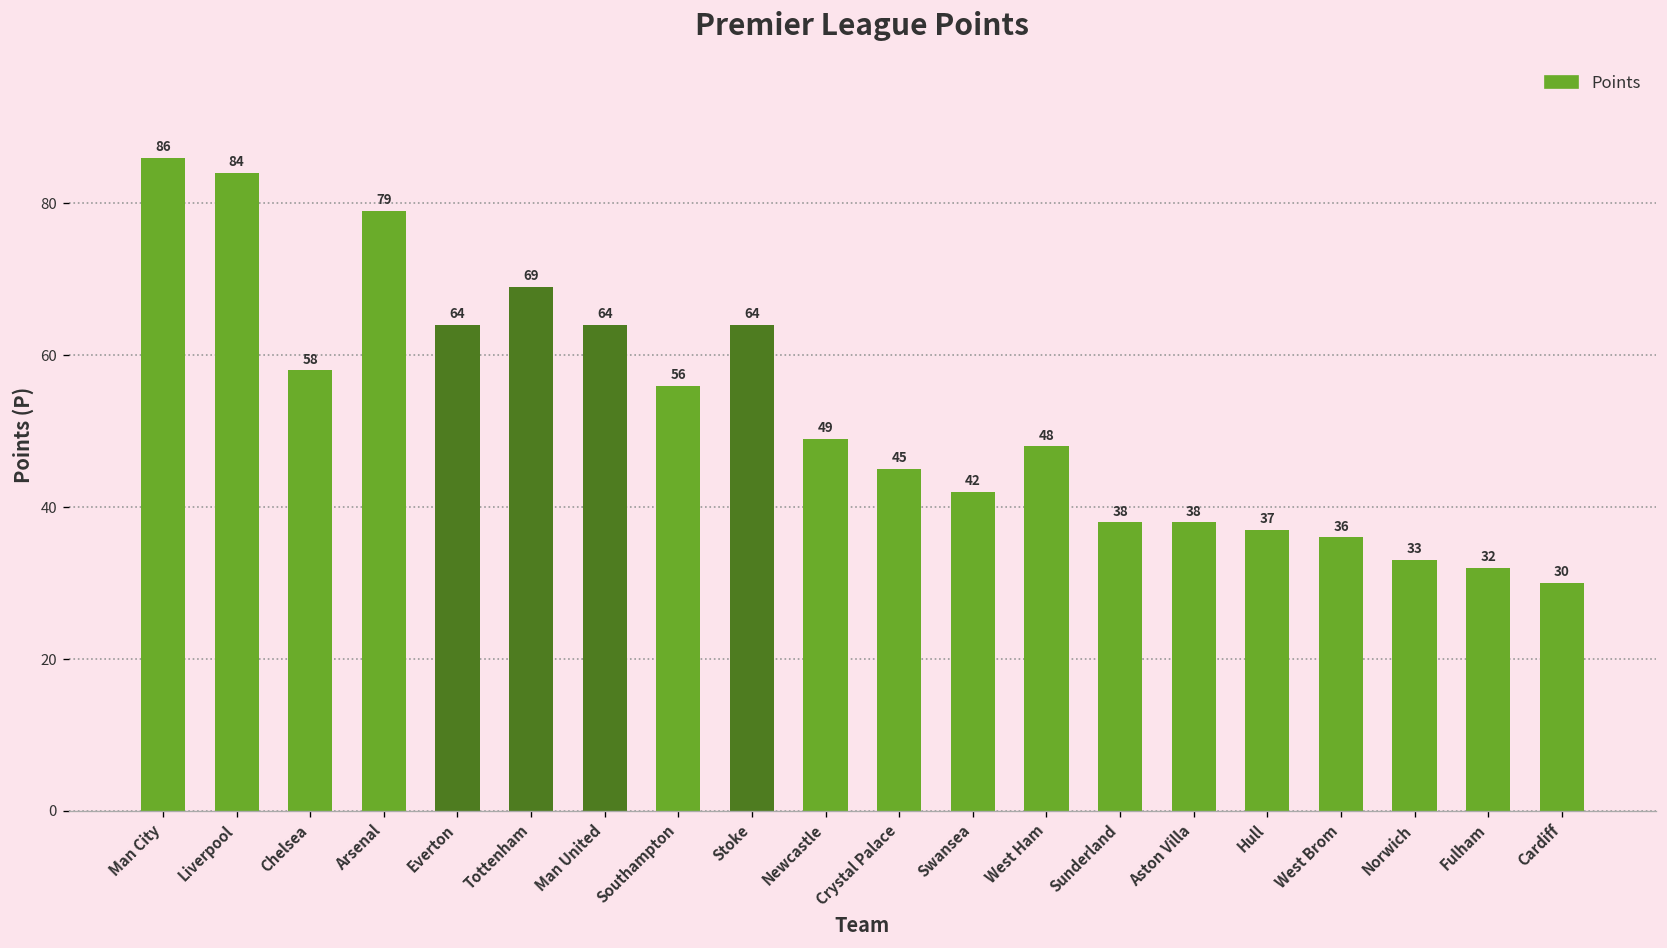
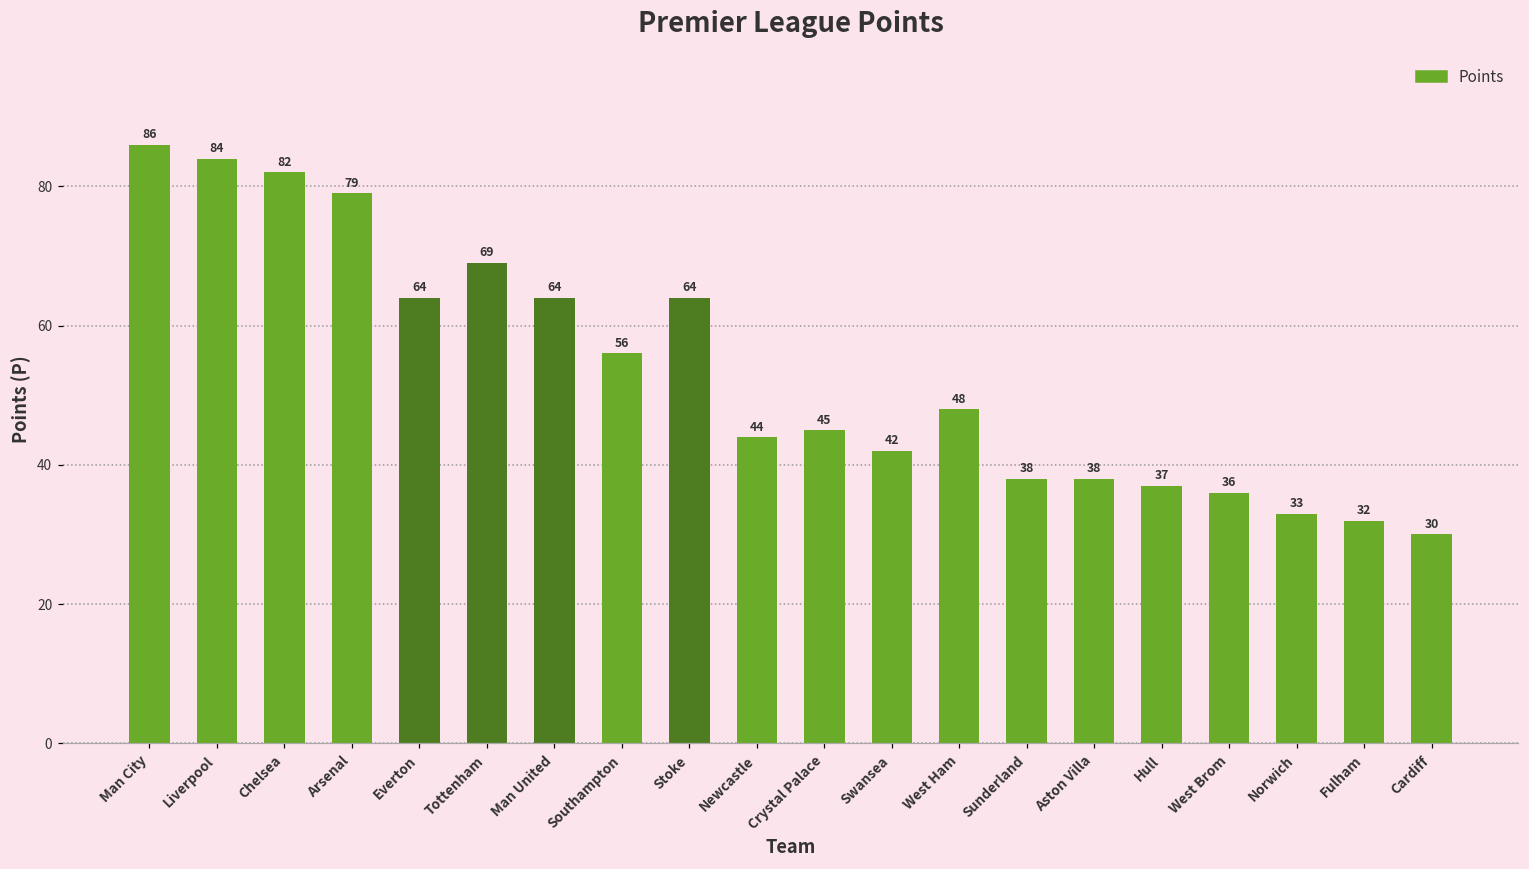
  {
    "Man City": 86,
    "Liverpool": 84,
-   "Chelsea": 58,
+   "Chelsea": 82,
    "Arsenal": 79,
    "Everton": 64,
    "Tottenham": 69,
    "Man United": 64,
    "Southampton": 56,
    "Stoke": 64,
-   "Newcastle": 49,
+   "Newcastle": 44,
    "Crystal Palace": 45,
    "Swansea": 42,
    "West Ham": 48,
    "Sunderland": 38,
    "Aston Villa": 38,
    "Hull": 37,
    "West Brom": 36,
    "Norwich": 33,
    "Fulham": 32,
    "Cardiff": 30
  }
